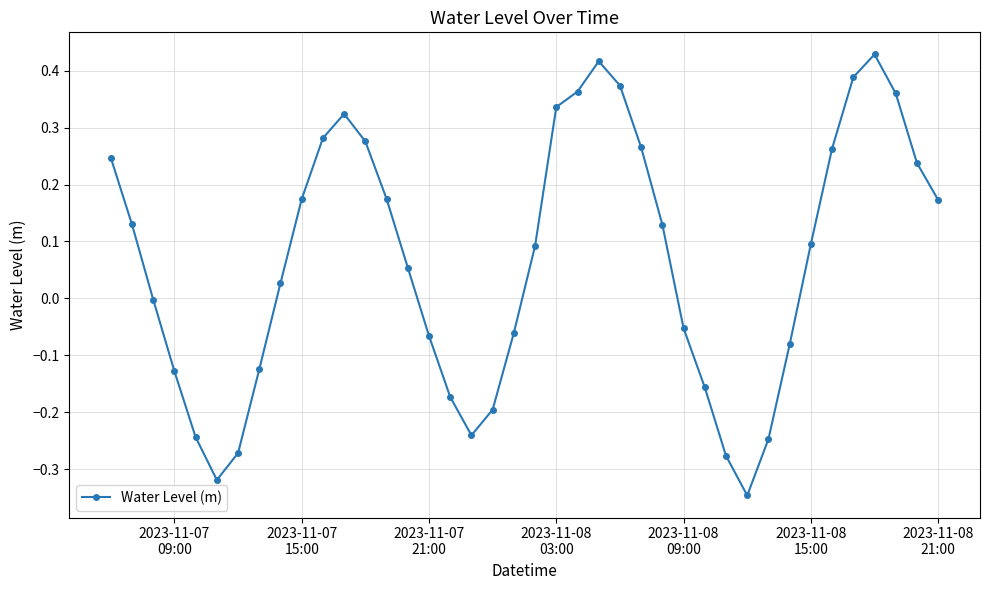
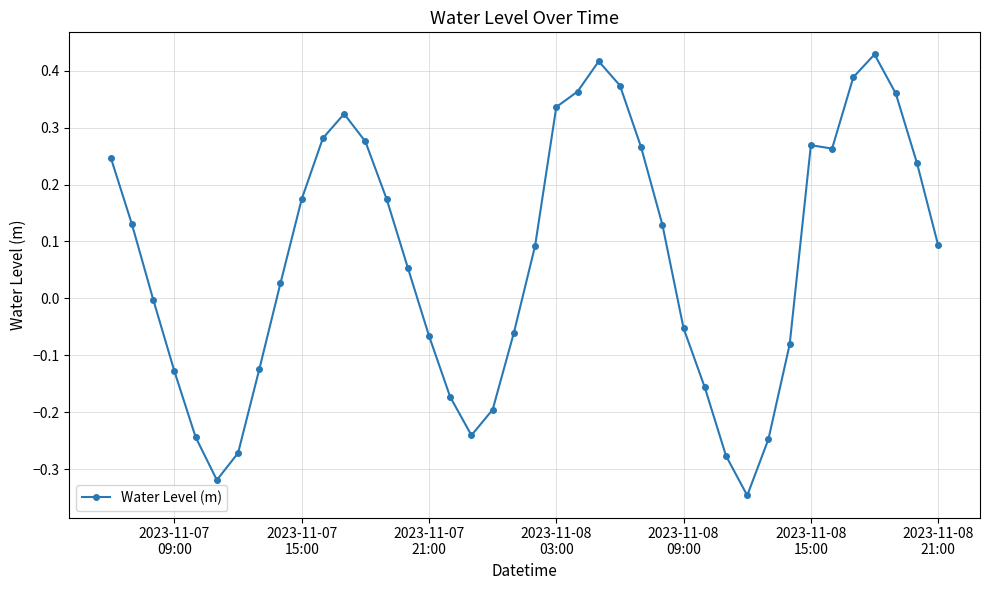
  {
    "2023-11-07 09:00": -0.13,
    "2023-11-07 15:00": 0.17,
    "2023-11-07 21:00": -0.07,
    "2023-11-08 03:00": 0.34,
    "2023-11-08 09:00": -0.05,
-   "2023-11-08 15:00": 0.10,
-   "2023-11-08 21:00": 0.17
+   "2023-11-08 15:00": 0.27,
+   "2023-11-08 21:00": 0.09
  }
